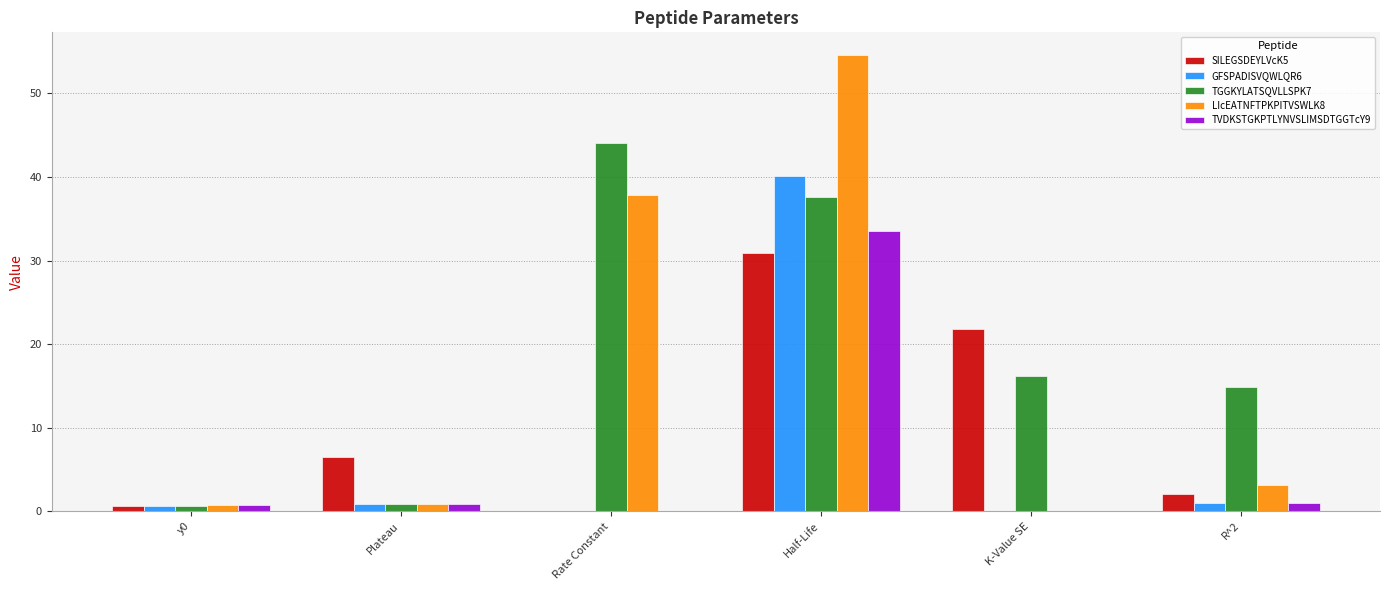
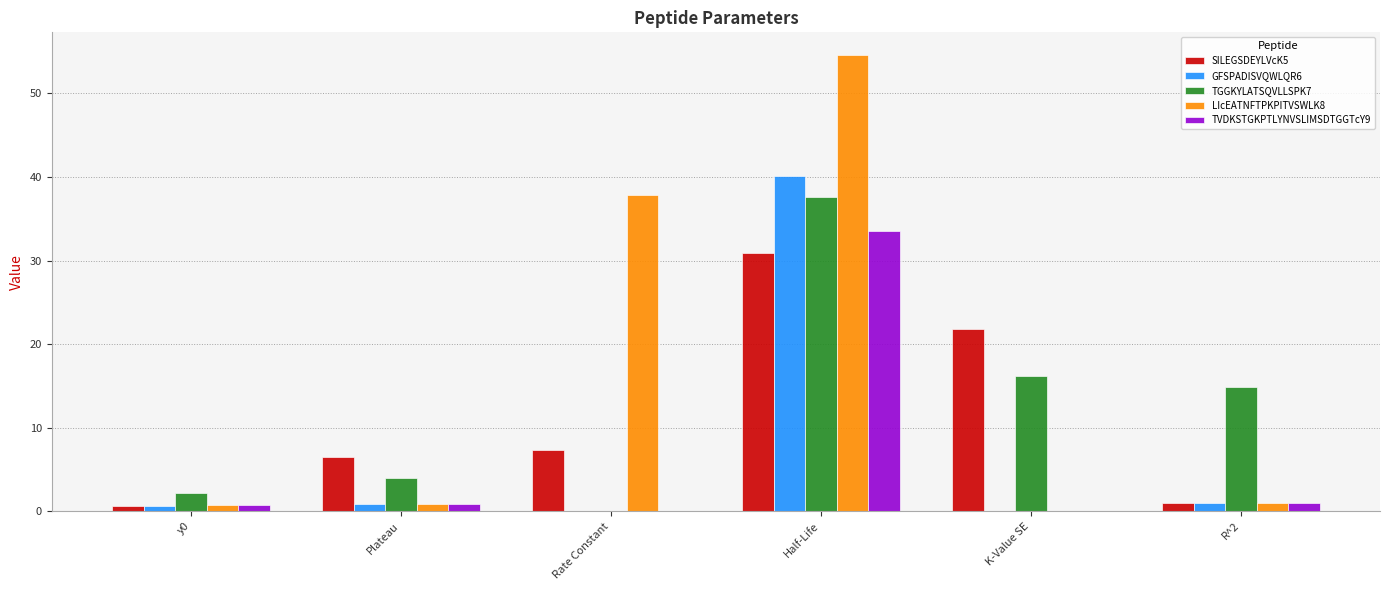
  {
    "SILEGSDEYLVcK5": {
      "y0": 1,
      "Plateau": 7,
-     "Rate Constant": 0,
+     "Rate Constant": 7,
      "Half-Life": 31,
      "K-Value SE": 22,
-     "R^2": 2
+     "R^2": 1
    },
    "GFSPADISVQWLQR6": {
      "y0": 1,
      "Plateau": 1,
      "Half-Life": 40,
      "R^2": 1
    },
    "TGGKYLATSQVLLSPK7": {
-     "y0": 1,
-     "Plateau": 1,
-     "Rate Constant": 44,
+     "y0": 2,
+     "Plateau": 4,
+     "Rate Constant": 0,
      "Half-Life": 38,
      "K-Value SE": 16,
      "R^2": 15
    },
    "LIcEATNFTPKPITVSWLK8": {
      "y0": 1,
      "Plateau": 1,
      "Rate Constant": 38,
      "Half-Life": 55,
-     "R^2": 3
+     "R^2": 1
    },
    "TVDKSTGKPTLYNVSLIMSDTGGTcY9": {
      "y0": 1,
      "Plateau": 1,
      "Half-Life": 34,
      "R^2": 1
    }
  }
